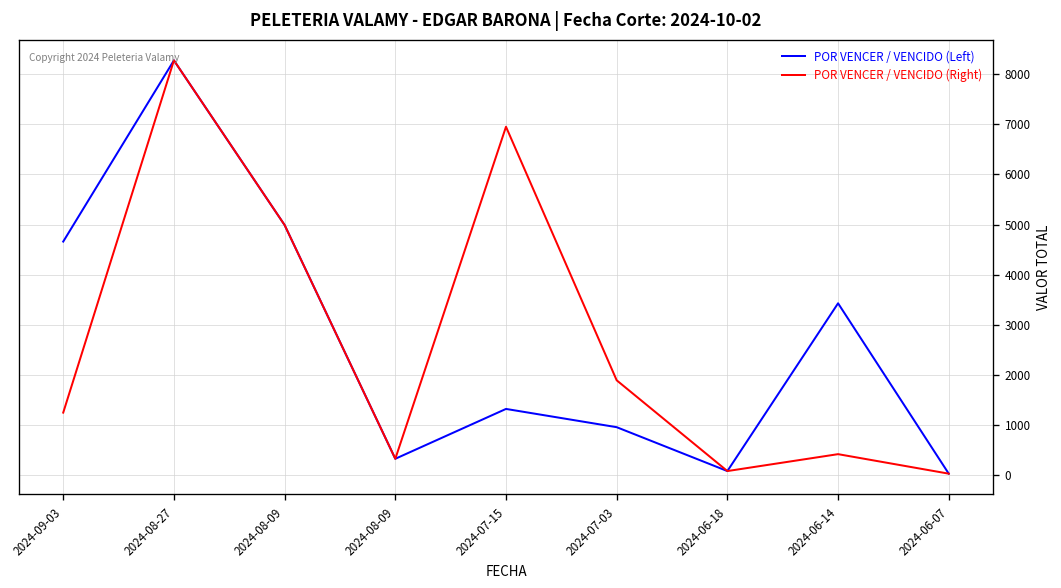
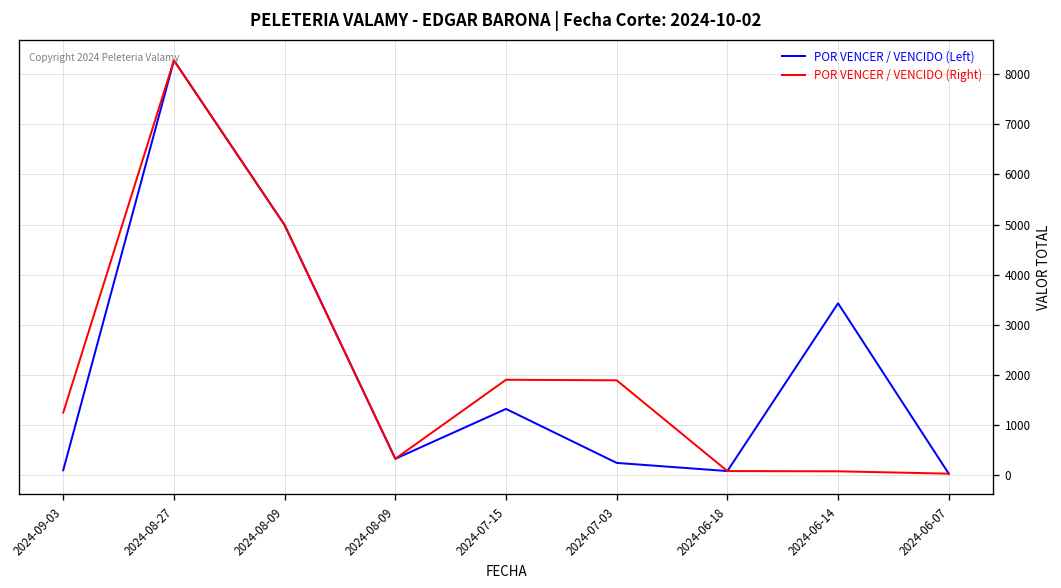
  {
    "POR VENCER / VENCIDO (Left)": {
-     "2024-09-03": 4700,
+     "2024-09-03": 100,
      "2024-07-15": 1300,
-     "2024-07-03": 1000,
+     "2024-07-03": 200,
      "2024-06-14": 3400
    },
    "POR VENCER / VENCIDO (Right)": {
      "2024-09-03": 1200,
-     "2024-07-15": 7000,
+     "2024-07-15": 1900,
      "2024-07-03": 1900,
-     "2024-06-14": 400
+     "2024-06-14": 100
    }
  }
